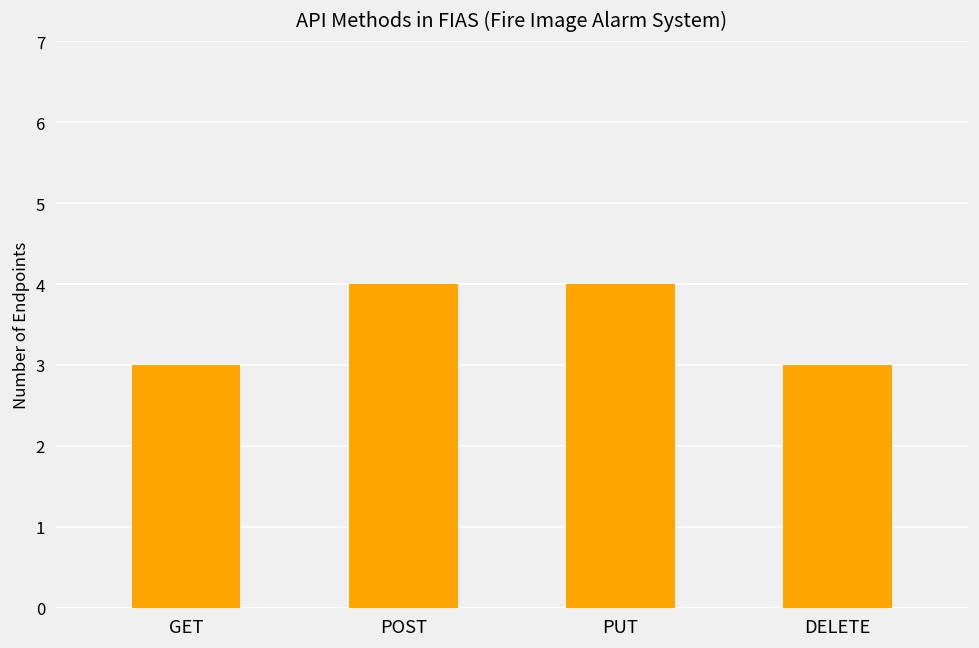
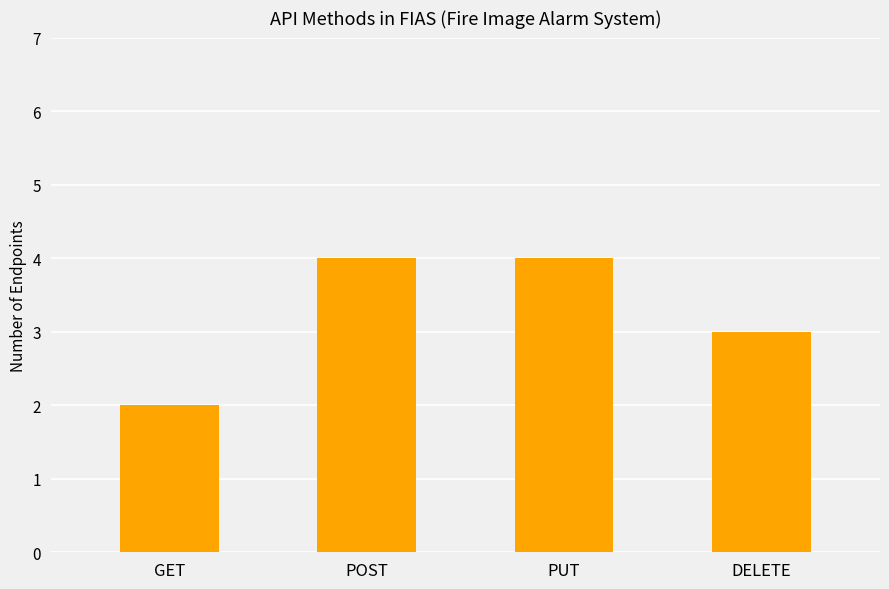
  {
-   "GET": 3,
+   "GET": 2,
    "POST": 4,
    "PUT": 4,
    "DELETE": 3
  }
